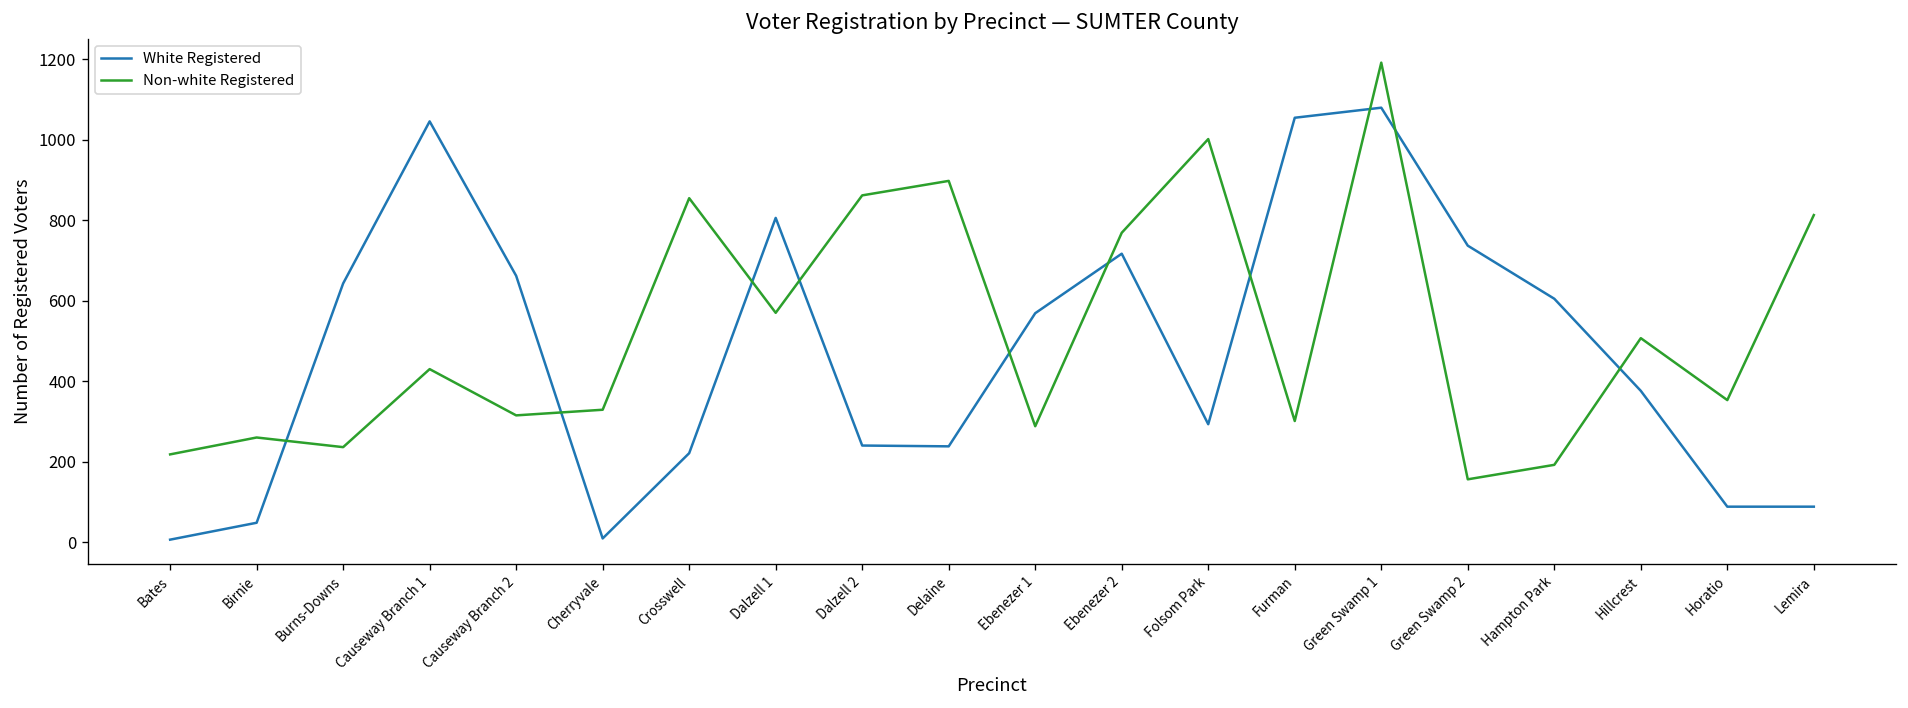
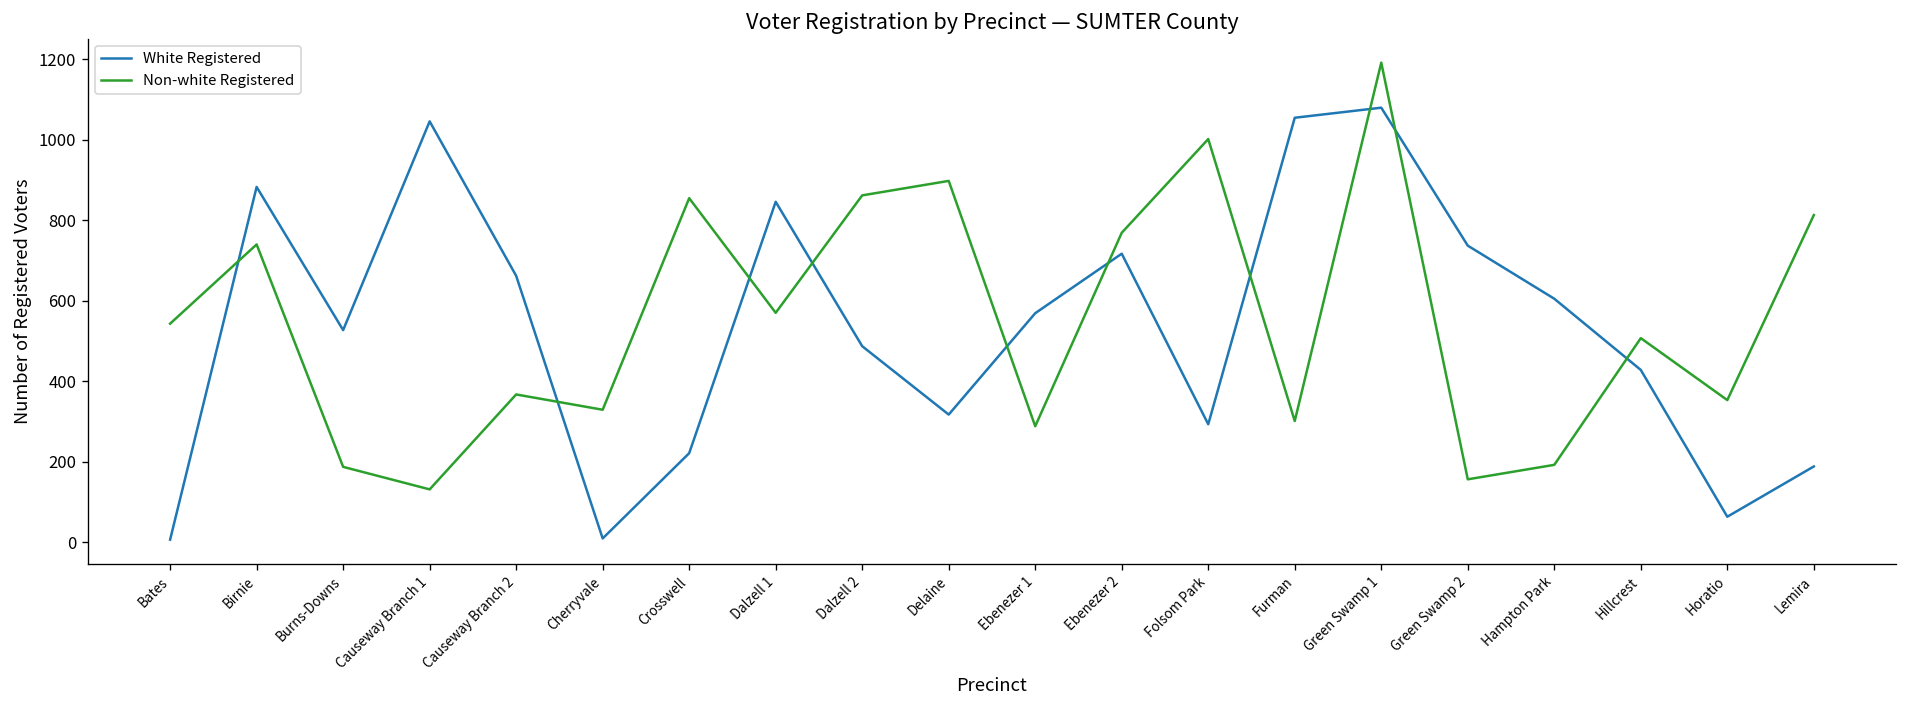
  {
    "White Registered": {
      "Bates": 10,
-     "Birnie": 50,
-     "Burns-Downs": 640,
+     "Birnie": 880,
+     "Burns-Downs": 530,
      "Causeway Branch 1": 1050,
      "Causeway Branch 2": 660,
      "Cherryvale": 10,
      "Crosswell": 220,
-     "Dalzell 1": 810,
-     "Dalzell 2": 240,
-     "Delaine": 240,
+     "Dalzell 1": 850,
+     "Dalzell 2": 490,
+     "Delaine": 320,
      "Ebenezer 1": 570,
      "Ebenezer 2": 720,
      "Folsom Park": 290,
      "Furman": 1060,
      "Green Swamp 1": 1080,
      "Green Swamp 2": 740,
      "Hampton Park": 610,
-     "Hillcrest": 380,
-     "Horatio": 90,
-     "Lemira": 90
+     "Hillcrest": 430,
+     "Horatio": 60,
+     "Lemira": 190
    },
    "Non-white Registered": {
-     "Bates": 220,
-     "Birnie": 260,
-     "Burns-Downs": 240,
-     "Causeway Branch 1": 430,
-     "Causeway Branch 2": 320,
+     "Bates": 540,
+     "Birnie": 740,
+     "Burns-Downs": 190,
+     "Causeway Branch 1": 130,
+     "Causeway Branch 2": 370,
      "Cherryvale": 330,
      "Crosswell": 860,
      "Dalzell 1": 570,
      "Dalzell 2": 860,
      "Delaine": 900,
      "Ebenezer 1": 290,
      "Ebenezer 2": 770,
      "Folsom Park": 1000,
      "Furman": 300,
      "Green Swamp 1": 1190,
      "Green Swamp 2": 160,
      "Hampton Park": 190,
      "Hillcrest": 510,
      "Horatio": 350,
      "Lemira": 810
    }
  }
